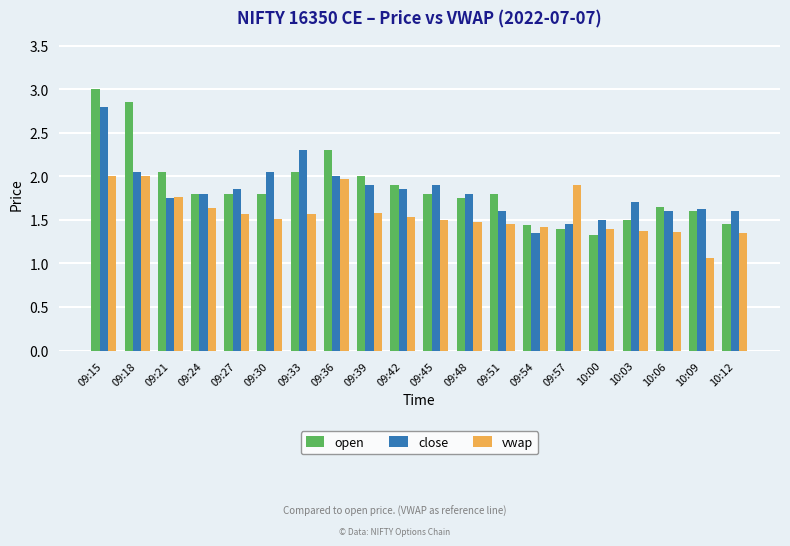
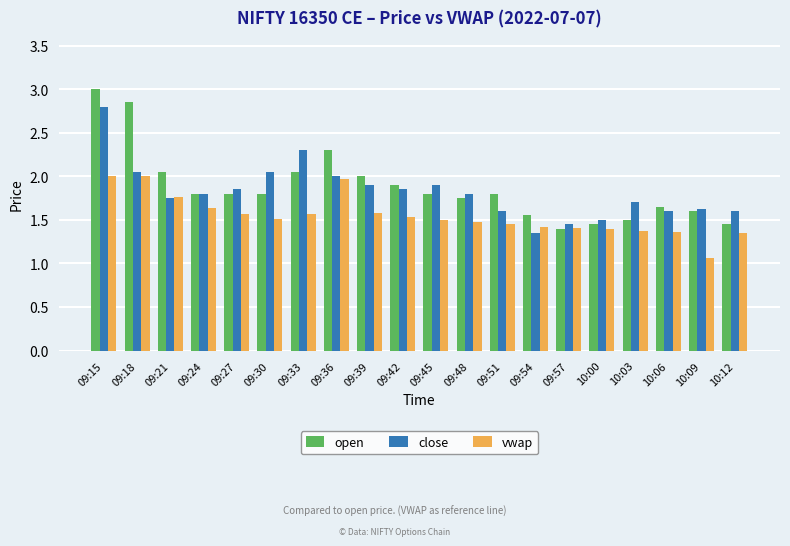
  {
    "open": {
      "09:15": 3.0,
      "09:18": 2.9,
      "09:21": 2.1,
      "09:24": 1.8,
      "09:27": 1.8,
      "09:30": 1.8,
      "09:33": 2.1,
      "09:36": 2.3,
      "09:39": 2.0,
      "09:42": 1.9,
      "09:45": 1.8,
      "09:48": 1.8,
      "09:51": 1.8,
-     "09:54": 1.4,
+     "09:54": 1.6,
      "09:57": 1.4,
-     "10:00": 1.3,
+     "10:00": 1.5,
      "10:03": 1.5,
      "10:06": 1.7,
      "10:09": 1.6,
      "10:12": 1.5
    },
    "close": {
      "09:15": 2.8,
      "09:18": 2.1,
      "09:21": 1.8,
      "09:24": 1.8,
      "09:27": 1.9,
      "09:30": 2.1,
      "09:33": 2.3,
      "09:36": 2.0,
      "09:39": 1.9,
      "09:42": 1.9,
      "09:45": 1.9,
      "09:48": 1.8,
      "09:51": 1.6,
      "09:54": 1.4,
      "09:57": 1.5,
      "10:00": 1.5,
      "10:03": 1.7,
      "10:06": 1.6,
      "10:09": 1.6,
      "10:12": 1.6
    },
    "vwap": {
      "09:15": 2.0,
      "09:18": 2.0,
      "09:21": 1.8,
      "09:24": 1.6,
      "09:27": 1.6,
      "09:30": 1.5,
      "09:33": 1.6,
      "09:36": 2.0,
      "09:39": 1.6,
      "09:42": 1.5,
      "09:45": 1.5,
      "09:48": 1.5,
      "09:51": 1.5,
      "09:54": 1.4,
-     "09:57": 1.9,
+     "09:57": 1.4,
      "10:00": 1.4,
      "10:03": 1.4,
      "10:06": 1.4,
      "10:09": 1.1,
      "10:12": 1.4
    }
  }
